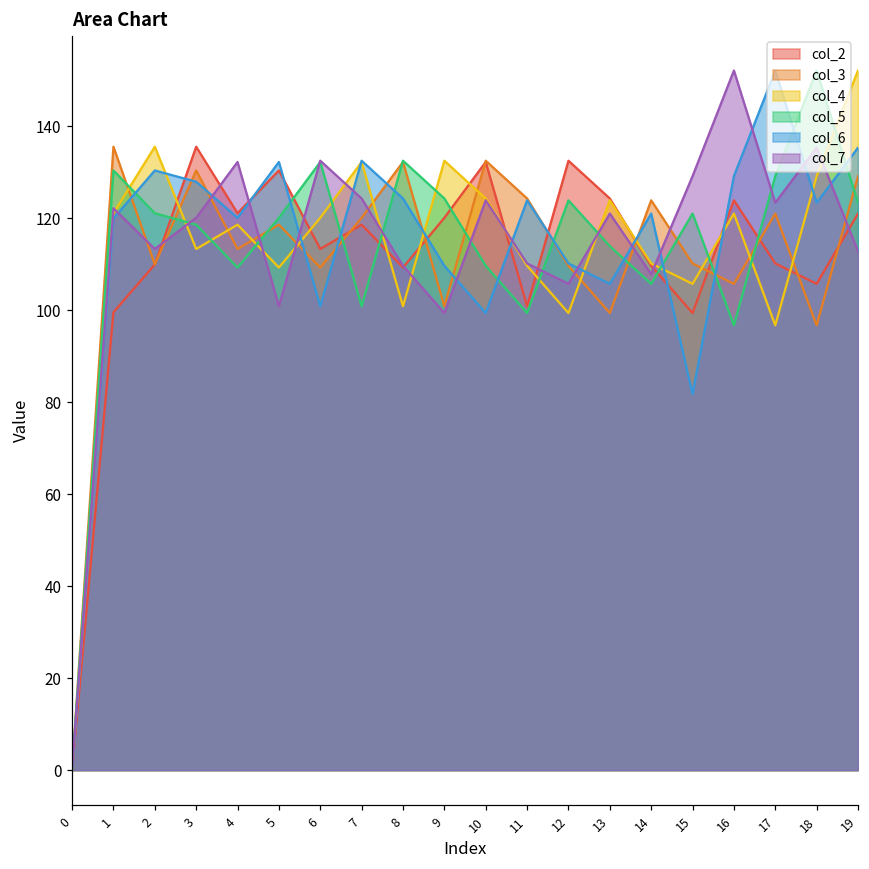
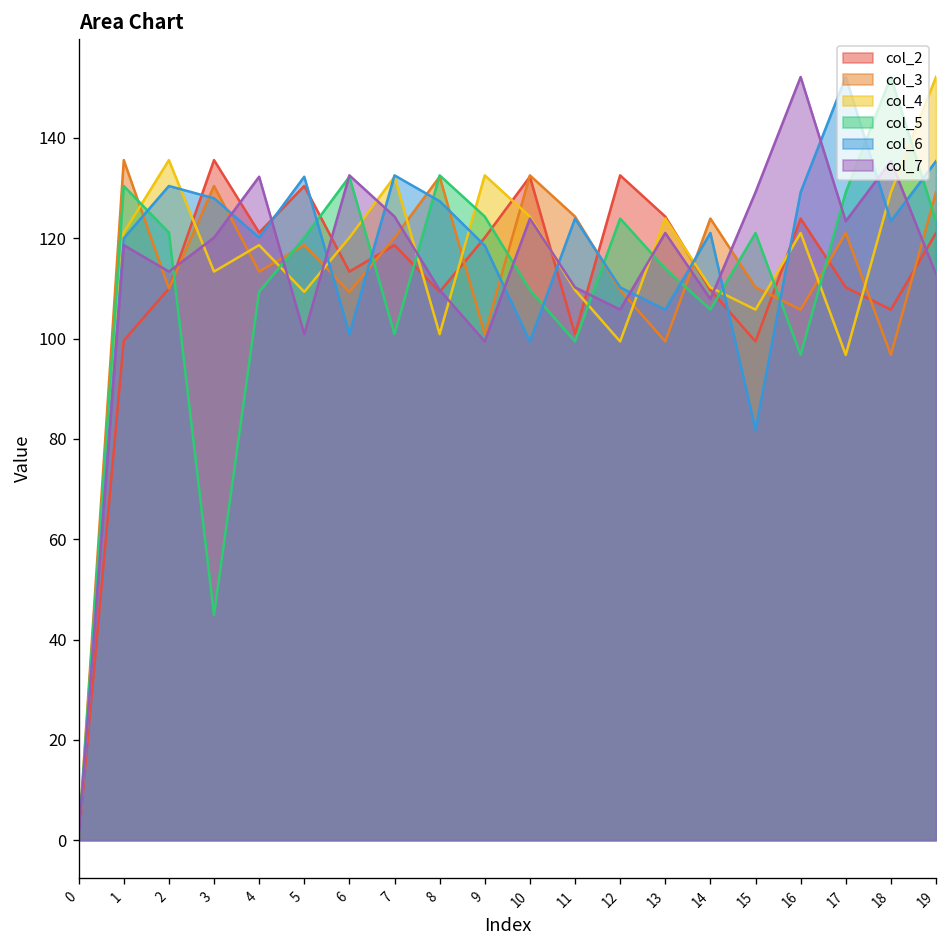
  {
    "col_5": {
      "1": 130,
      "2": 121,
-     "3": 119,
+     "3": 45,
      "4": 109,
      "5": 120,
      "7": 101,
      "9": 124,
      "10": 110,
      "11": 99,
      "12": 124,
      "13": 114,
      "14": 106,
      "15": 121,
      "16": 97,
      "17": 129,
      "19": 123
    },
    "col_6": {
      "1": 120,
      "2": 130,
      "3": 128,
      "4": 120,
      "5": 132,
      "6": 101,
-     "8": 124,
-     "9": 110,
+     "8": 127,
+     "9": 119,
      "10": 99,
      "13": 106,
      "14": 121,
      "15": 82,
      "16": 129,
      "18": 123,
      "19": 135
    },
    "col_7": {
-     "1": 122,
+     "1": 119,
      "2": 113,
      "3": 120,
      "4": 132,
      "5": 101,
      "7": 124,
      "9": 99,
      "12": 106,
      "13": 121,
      "14": 108,
      "15": 129,
      "16": 152,
      "17": 123,
      "19": 113
    }
  }
